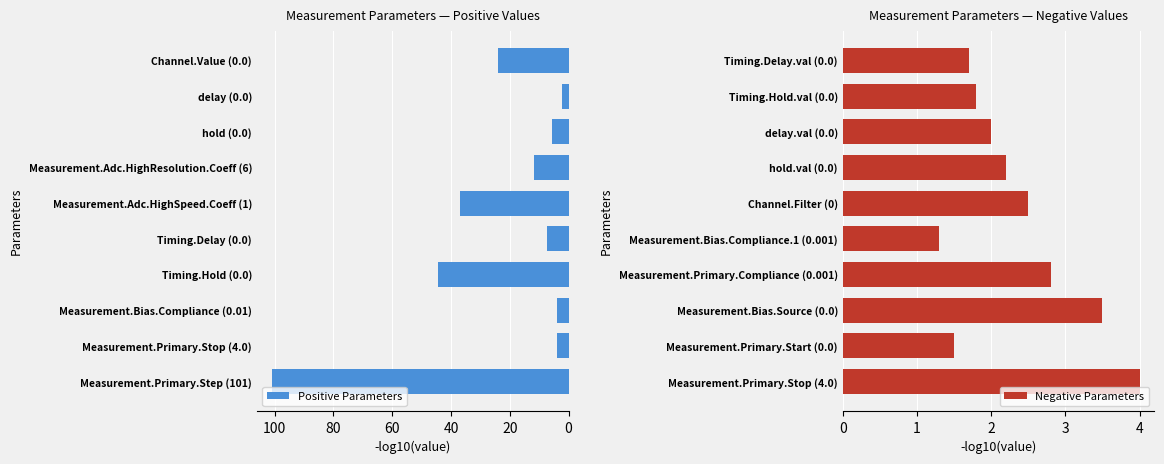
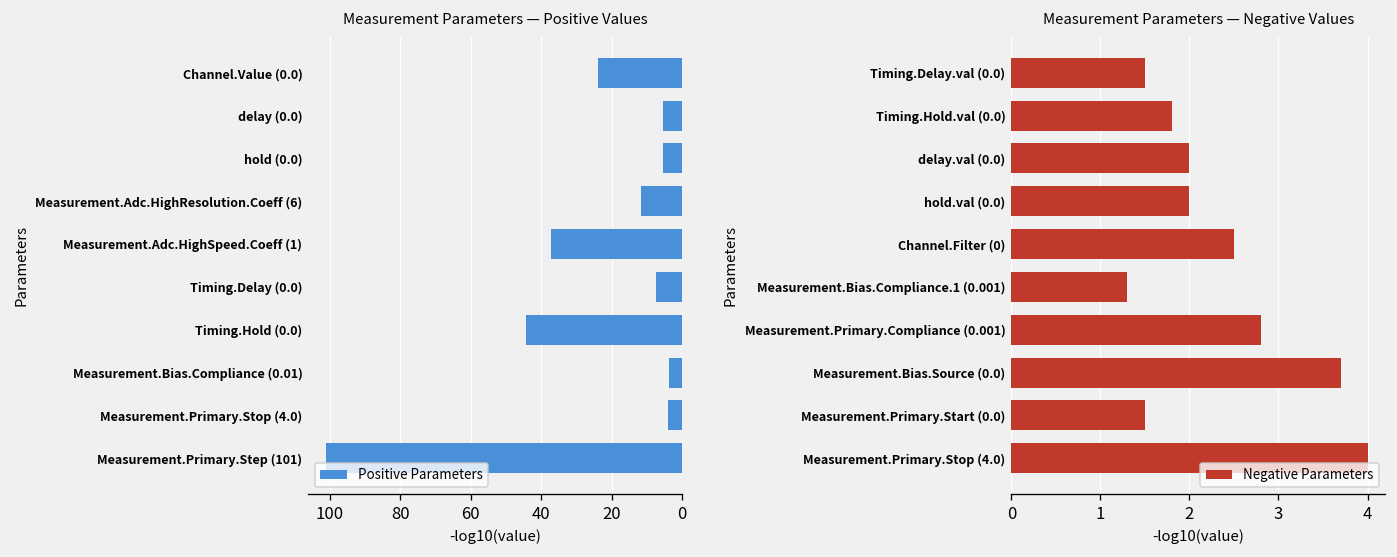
  {
    "Measurement Parameters — Positive Values": {
      "Channel.Value (0.0)": 24,
-     "delay (0.0)": 2,
+     "delay (0.0)": 6,
      "hold (0.0)": 6,
      "Measurement.Adc.HighResolution.Coeff (6)": 12,
      "Measurement.Adc.HighSpeed.Coeff (1)": 37,
      "Timing.Delay (0.0)": 7,
      "Timing.Hold (0.0)": 44,
      "Measurement.Bias.Compliance (0.01)": 4,
      "Measurement.Primary.Stop (4.0)": 4,
      "Measurement.Primary.Step (101)": 101
    },
    "Measurement Parameters — Negative Values": {
-     "Timing.Delay.val (0.0)": 1.7,
+     "Timing.Delay.val (0.0)": 1.5,
      "Timing.Hold.val (0.0)": 1.8,
      "delay.val (0.0)": 2.0,
-     "hold.val (0.0)": 2.2,
+     "hold.val (0.0)": 2.0,
      "Channel.Filter (0)": 2.5,
      "Measurement.Bias.Compliance.1 (0.001)": 1.3,
      "Measurement.Primary.Compliance (0.001)": 2.8,
-     "Measurement.Bias.Source (0.0)": 3.5,
+     "Measurement.Bias.Source (0.0)": 3.7,
      "Measurement.Primary.Start (0.0)": 1.5,
      "Measurement.Primary.Stop (4.0)": 4.0
    }
  }
